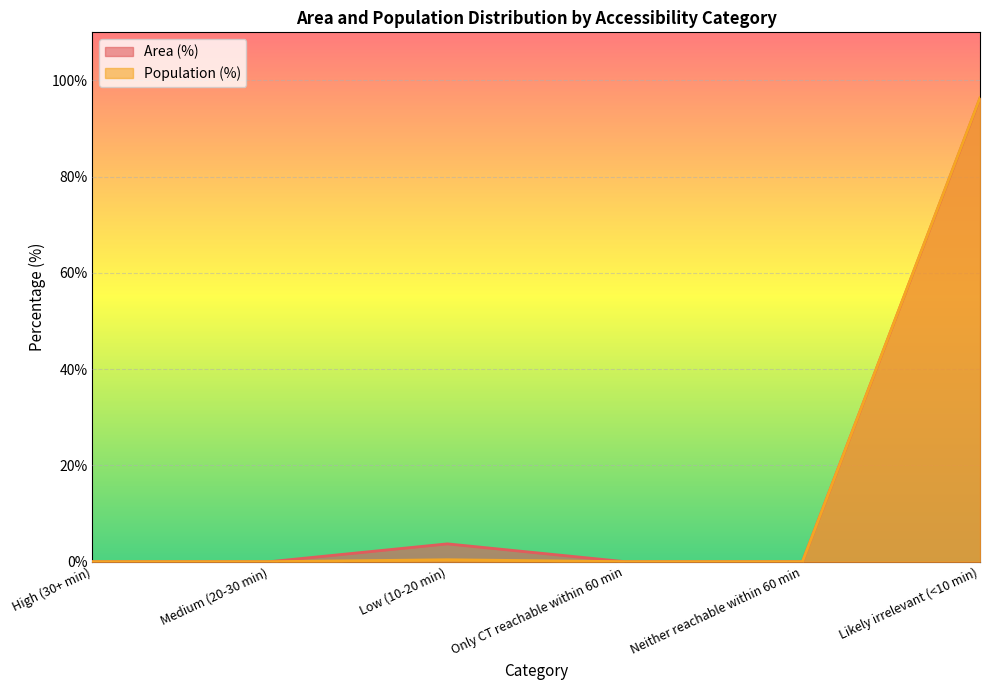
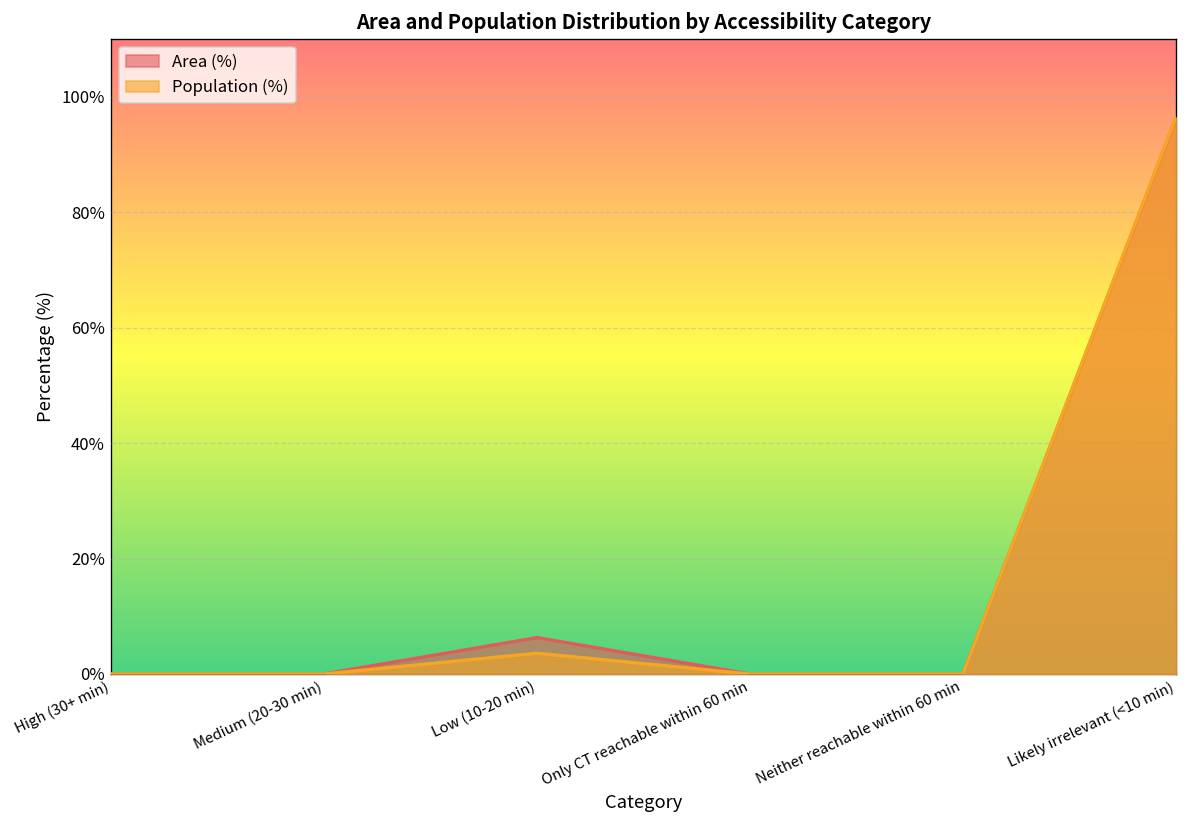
  {
    "Area (%)": {
-     "Low (10-20 min)": "4%"
+     "Low (10-20 min)": "6%"
    },
    "Population (%)": {
-     "Low (10-20 min)": "0%"
+     "Low (10-20 min)": "4%"
    }
  }
